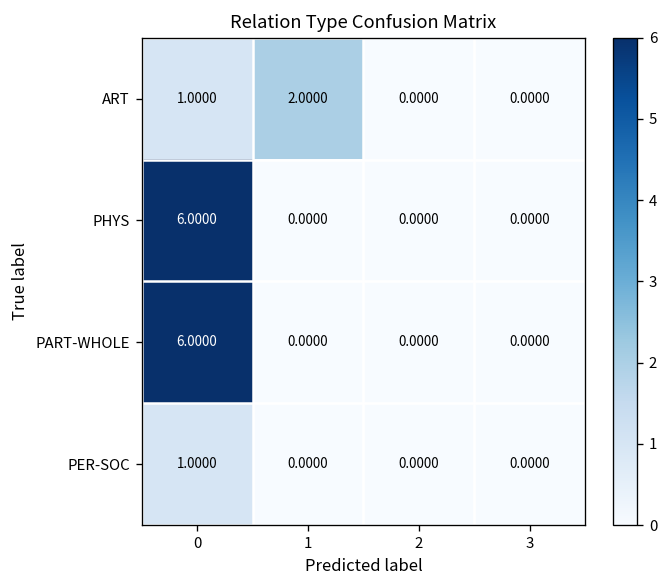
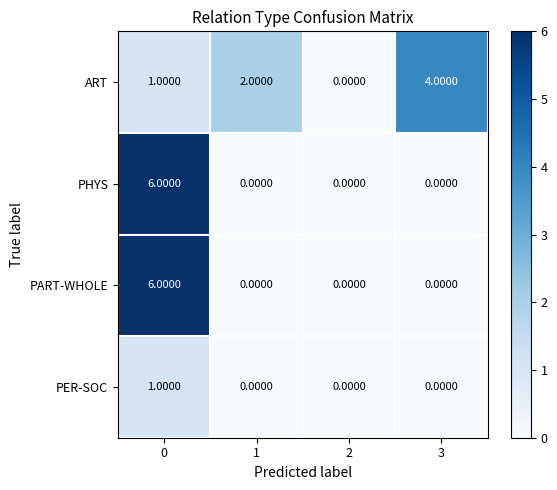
  {
    "ART": {
      "0": 1.0000,
      "1": 2.0000,
      "2": 0.0000,
-     "3": 0.0000
+     "3": 4.0000
    },
    "PHYS": {
      "0": 6.0000,
      "1": 0.0000,
      "2": 0.0000,
      "3": 0.0000
    },
    "PART-WHOLE": {
      "0": 6.0000,
      "1": 0.0000,
      "2": 0.0000,
      "3": 0.0000
    },
    "PER-SOC": {
      "0": 1.0000,
      "1": 0.0000,
      "2": 0.0000,
      "3": 0.0000
    }
  }
